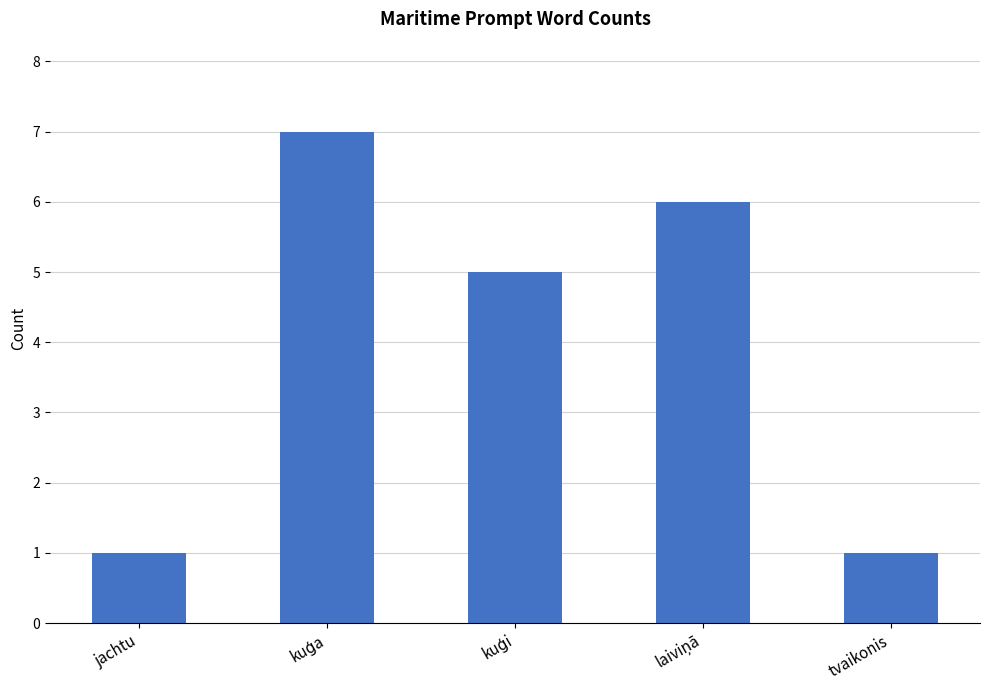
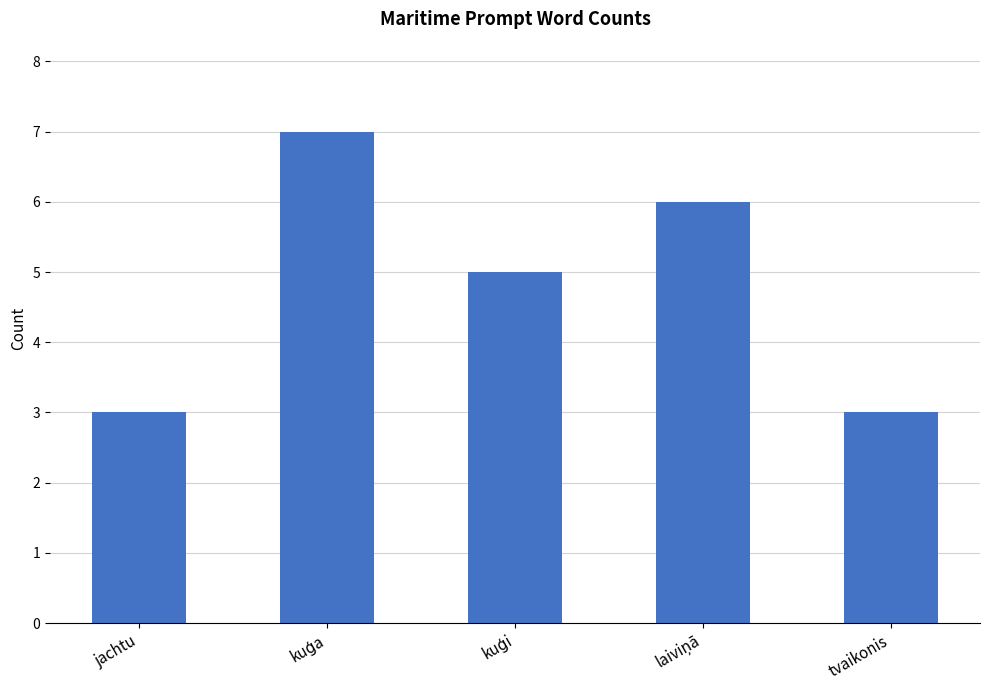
  {
-   "jachtu": 1,
+   "jachtu": 3,
    "kuģa": 7,
    "kuģi": 5,
    "laiviņā": 6,
-   "tvaikonis": 1
+   "tvaikonis": 3
  }
